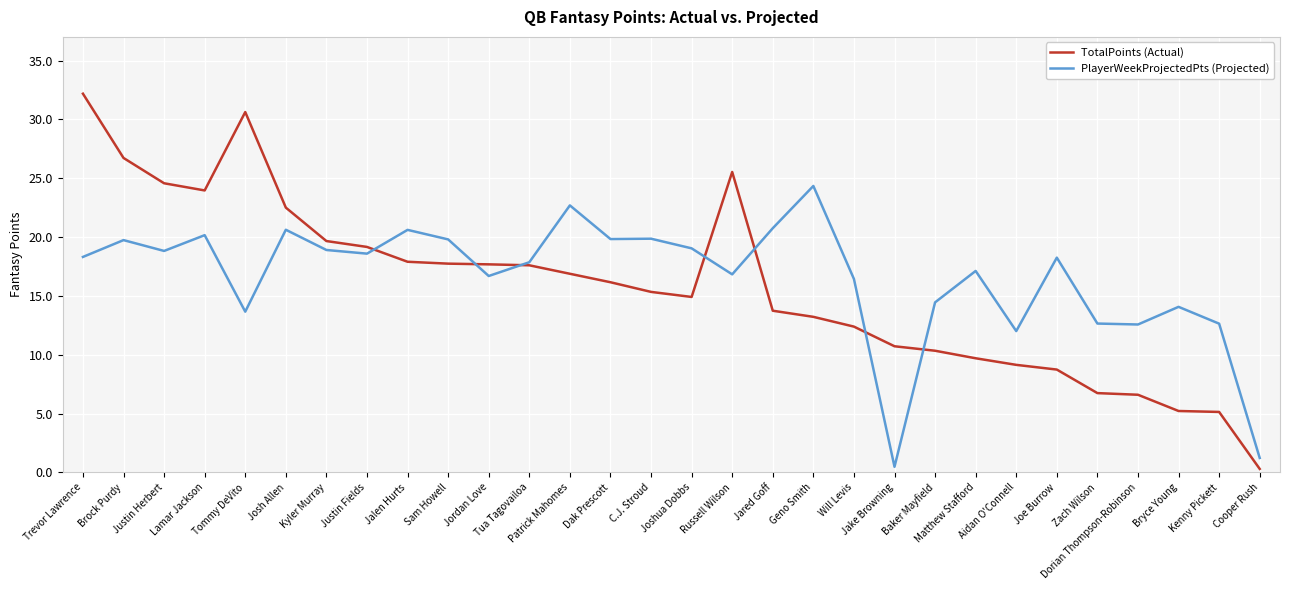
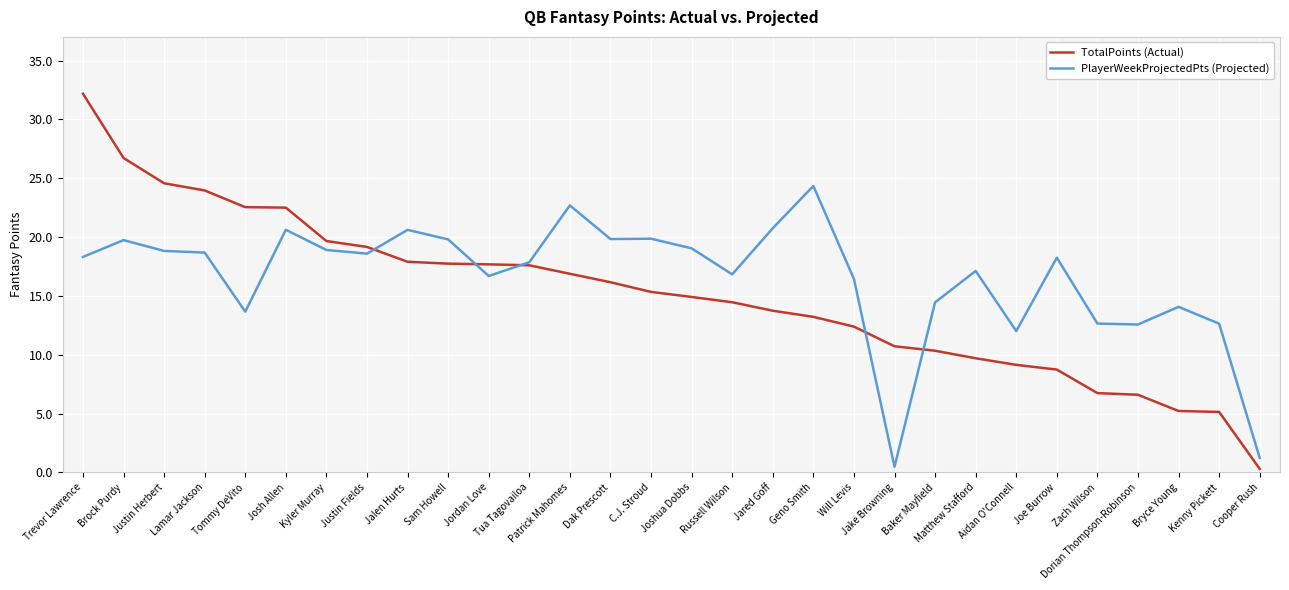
  {
    "TotalPoints (Actual)": {
      "Trevor Lawrence": 32.2,
      "Brock Purdy": 26.7,
      "Justin Herbert": 24.6,
      "Lamar Jackson": 24.0,
-     "Tommy DeVito": 30.6,
+     "Tommy DeVito": 22.5,
      "Josh Allen": 22.5,
      "Kyler Murray": 19.7,
      "Justin Fields": 19.2,
      "Jalen Hurts": 17.9,
      "Sam Howell": 17.7,
      "Jordan Love": 17.7,
      "Tua Tagovailoa": 17.6,
      "Patrick Mahomes": 16.9,
      "Dak Prescott": 16.2,
      "C.J. Stroud": 15.3,
      "Joshua Dobbs": 14.9,
-     "Russell Wilson": 25.5,
+     "Russell Wilson": 14.5,
      "Jared Goff": 13.7,
      "Geno Smith": 13.2,
      "Will Levis": 12.4,
      "Jake Browning": 10.7,
      "Baker Mayfield": 10.3,
      "Matthew Stafford": 9.7,
      "Aidan O'Connell": 9.1,
      "Joe Burrow": 8.7,
      "Zach Wilson": 6.7,
      "Dorian Thompson-Robinson": 6.6,
      "Bryce Young": 5.2,
      "Kenny Pickett": 5.1,
      "Cooper Rush": 0.3
    },
    "PlayerWeekProjectedPts (Projected)": {
      "Trevor Lawrence": 18.3,
      "Brock Purdy": 19.7,
      "Justin Herbert": 18.8,
-     "Lamar Jackson": 20.2,
+     "Lamar Jackson": 18.7,
      "Tommy DeVito": 13.7,
      "Josh Allen": 20.6,
      "Kyler Murray": 18.9,
      "Justin Fields": 18.6,
      "Jalen Hurts": 20.6,
      "Sam Howell": 19.8,
      "Jordan Love": 16.7,
      "Tua Tagovailoa": 17.9,
      "Patrick Mahomes": 22.7,
      "Dak Prescott": 19.8,
      "C.J. Stroud": 19.9,
      "Joshua Dobbs": 19.0,
      "Russell Wilson": 16.8,
      "Jared Goff": 20.8,
      "Geno Smith": 24.3,
      "Will Levis": 16.4,
      "Jake Browning": 0.5,
      "Baker Mayfield": 14.5,
      "Matthew Stafford": 17.1,
      "Aidan O'Connell": 12.0,
      "Joe Burrow": 18.3,
      "Zach Wilson": 12.7,
      "Dorian Thompson-Robinson": 12.6,
      "Bryce Young": 14.1,
      "Kenny Pickett": 12.6,
      "Cooper Rush": 1.2
    }
  }
